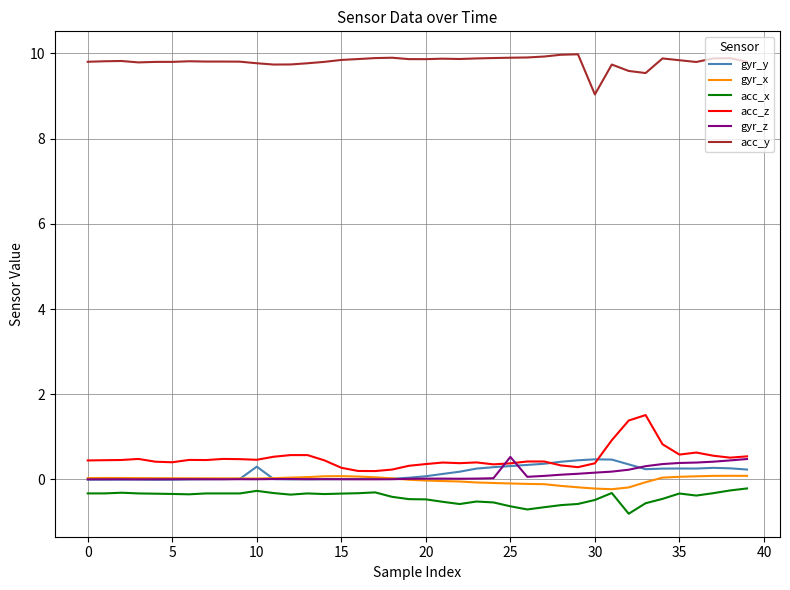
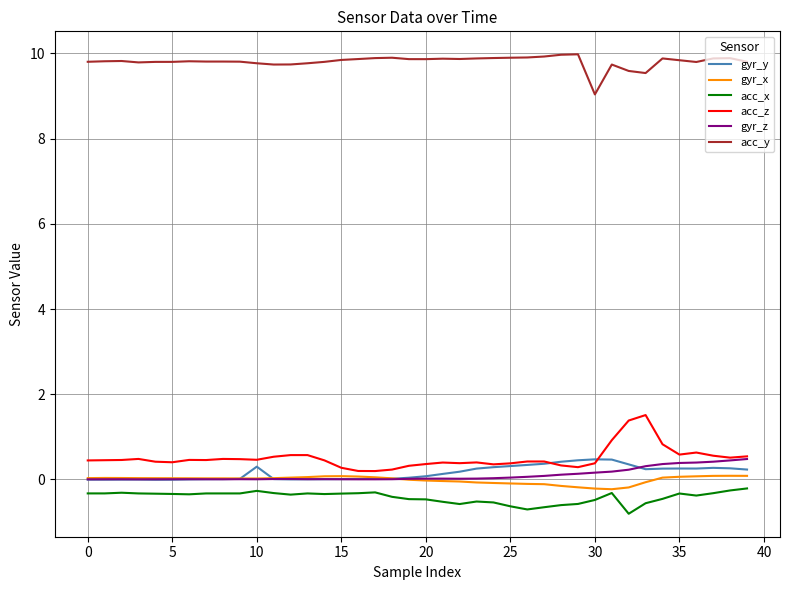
  {
    "gyr_y": {
      "10": 0.3,
      "25": 0.3,
      "30": 0.5,
      "35": 0.3
    },
    "gyr_x": {
      "15": 0.1,
      "25": -0.1,
      "30": -0.2,
      "35": 0.1
    },
    "acc_x": {
      "0": -0.3,
      "5": -0.3,
      "10": -0.3,
      "15": -0.3,
      "20": -0.5,
      "25": -0.6,
      "30": -0.5,
      "35": -0.3
    },
    "acc_z": {
      "0": 0.4,
      "5": 0.4,
      "10": 0.5,
      "15": 0.3,
      "20": 0.4,
      "25": 0.4,
      "30": 0.4,
      "35": 0.6
    },
    "gyr_z": {
-     "25": 0.5,
+     "25": 0.0,
      "30": 0.2,
      "35": 0.4
    },
    "acc_y": {
      "0": 9.8,
      "5": 9.8,
      "10": 9.8,
      "15": 9.8,
      "20": 9.9,
      "25": 9.9,
      "30": 9.0,
      "35": 9.8
    }
  }
